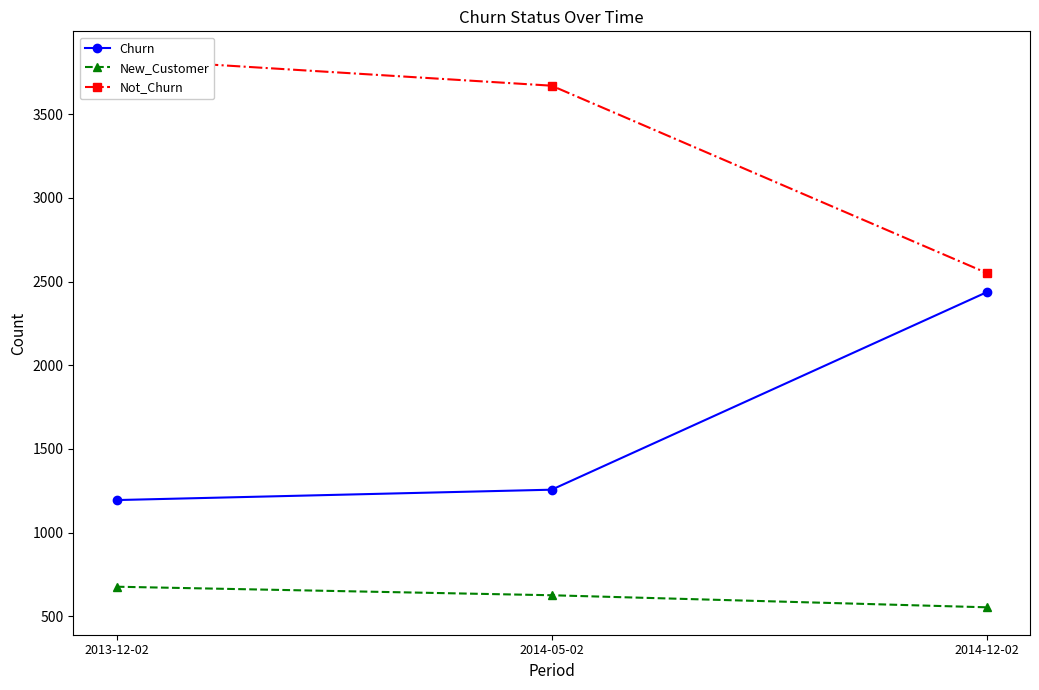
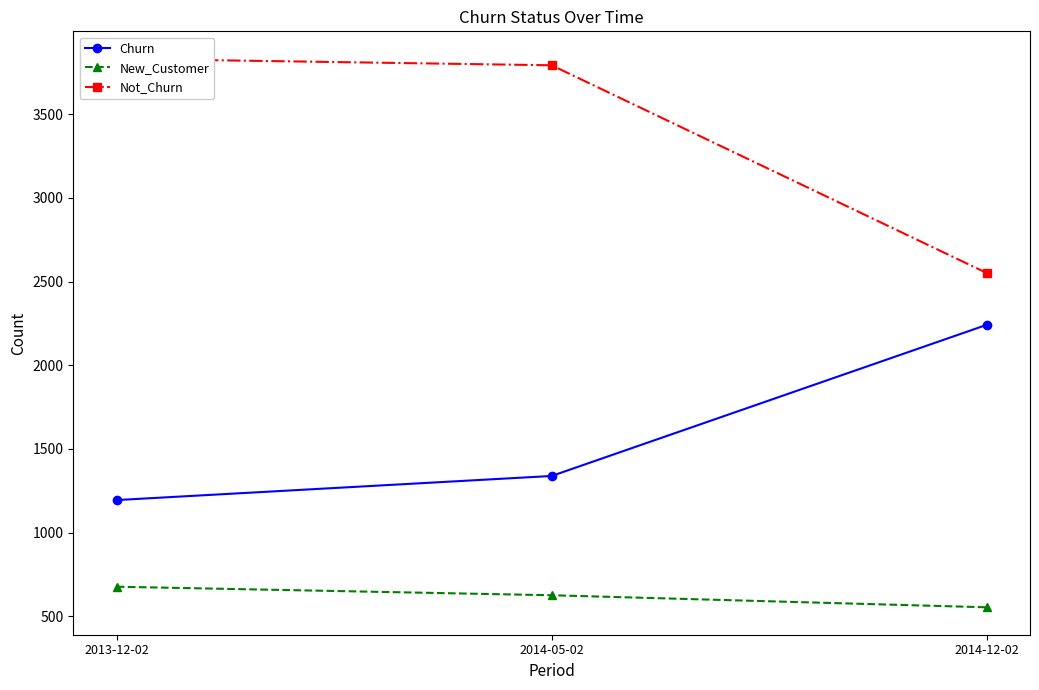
  {
    "Churn": {
      "2013-12-02": 1190,
-     "2014-05-02": 1260,
-     "2014-12-02": 2440
+     "2014-05-02": 1340,
+     "2014-12-02": 2240
    },
    "New_Customer": {
      "2013-12-02": 680,
      "2014-05-02": 630,
      "2014-12-02": 550
    },
    "Not_Churn": {
-     "2014-05-02": 3670,
+     "2014-05-02": 3790,
      "2014-12-02": 2550
    }
  }
